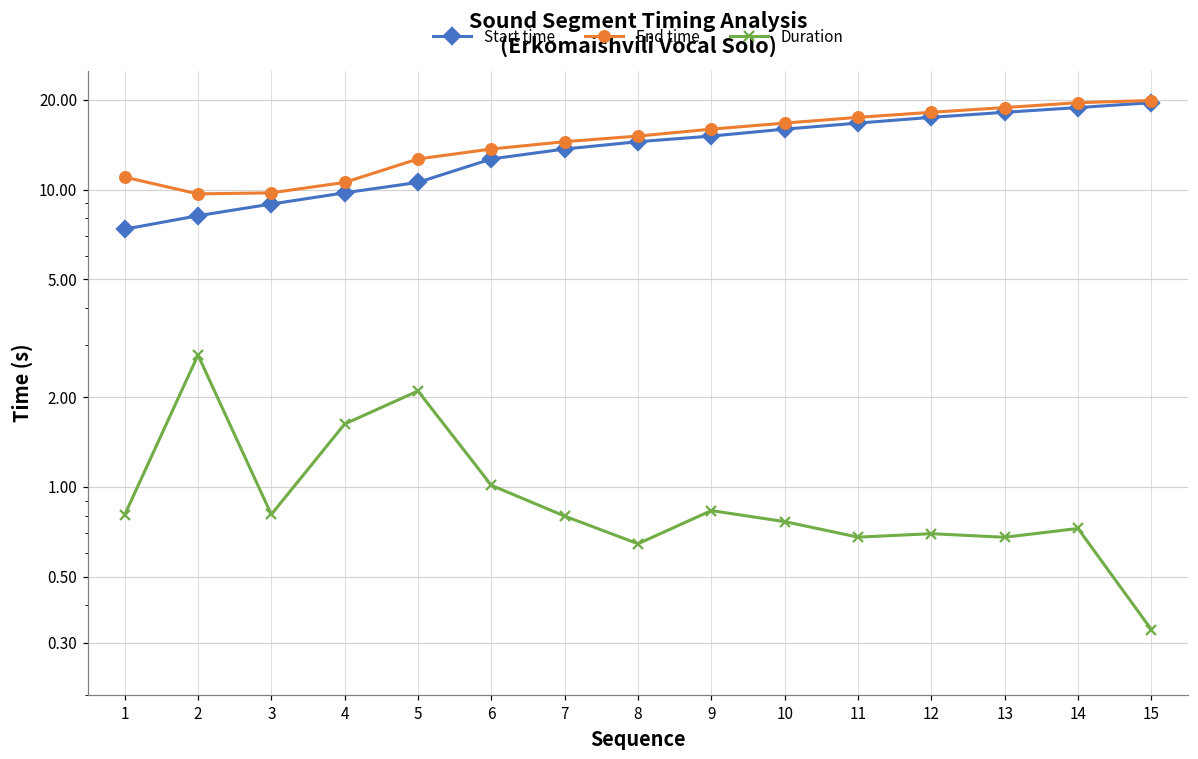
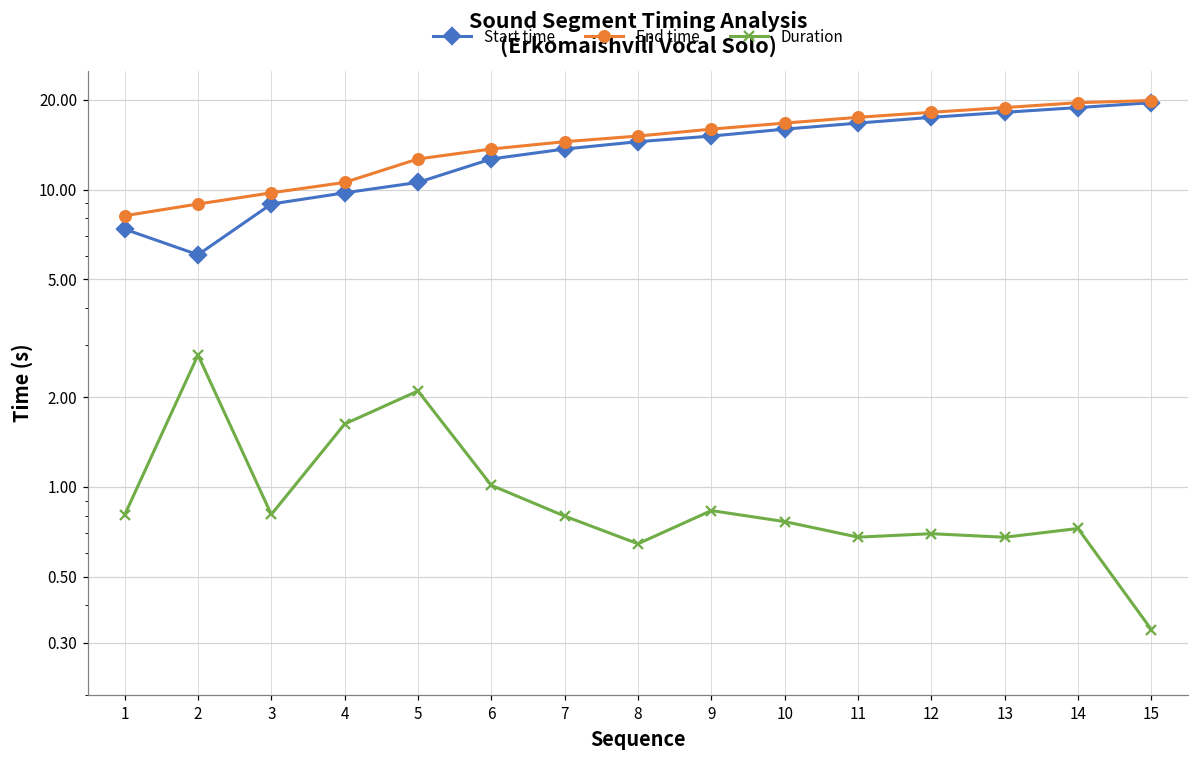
  {
    "Start time": {
      "1": 7.4,
-     "2": 8.2,
+     "2": 6.0,
      "3": 8.9,
      "4": 9.7,
      "5": 10.6,
      "6": 13,
      "7": 14,
      "8": 14,
      "9": 15,
      "10": 16,
      "11": 17,
      "12": 17,
      "13": 18,
      "14": 19
    },
    "End time": {
-     "1": 11.0,
-     "2": 9.7,
+     "1": 8.2,
+     "2": 8.9,
      "3": 9.7,
      "4": 10.6,
      "5": 13,
      "6": 14,
      "7": 14,
      "8": 15,
      "9": 16,
      "10": 17,
      "11": 17,
      "12": 18,
      "13": 19,
      "14": 20
    },
    "Duration": {
      "1": 0.8,
      "2": 2.8,
      "3": 0.8,
      "4": 1.6,
      "5": 2.1,
      "6": 1.0,
      "7": 0.8,
      "8": 0.64,
      "9": 0.83,
      "10": 0.76,
      "11": 0.68,
      "12": 0.7,
      "13": 0.68,
      "14": 0.73,
      "15": 0.33
    }
  }
